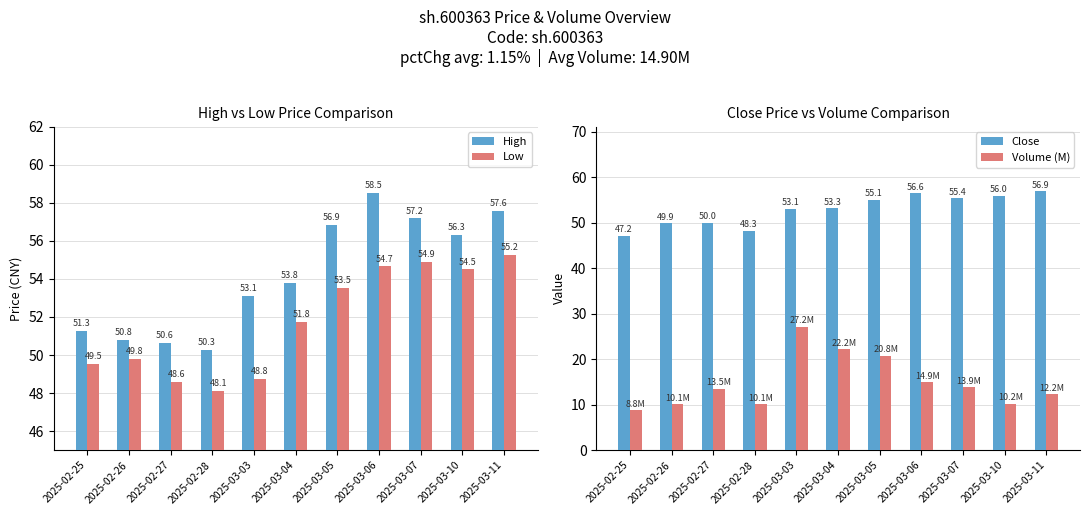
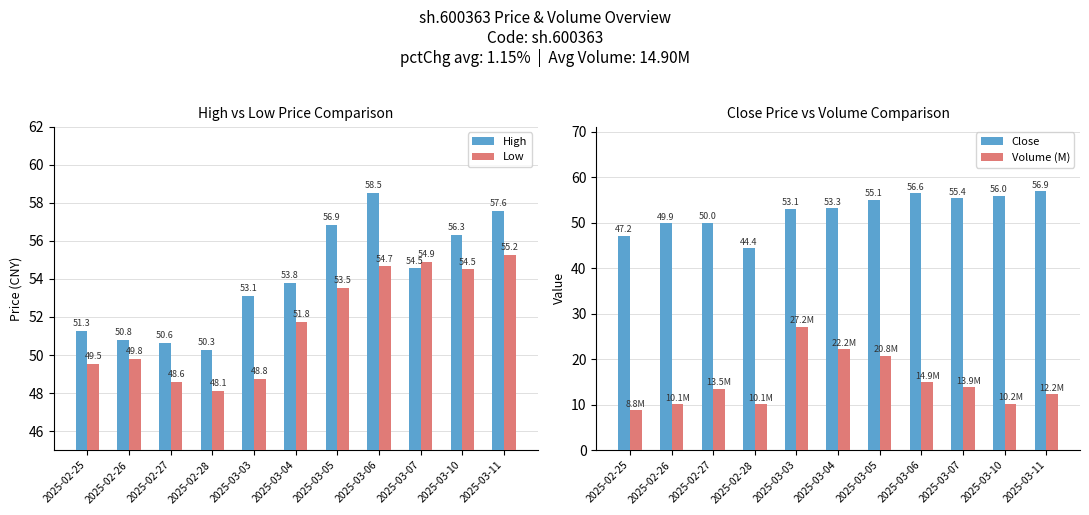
  {
    "High vs Low Price Comparison": {
      "High": {
        "2025-02-25": "51.3",
        "2025-02-26": "50.8",
        "2025-02-27": "50.6",
        "2025-02-28": "50.3",
        "2025-03-03": "53.1",
        "2025-03-04": "53.8",
        "2025-03-05": "56.9",
        "2025-03-06": "58.5",
-       "2025-03-07": "57.2",
+       "2025-03-07": "54.5",
        "2025-03-10": "56.3",
        "2025-03-11": "57.6"
      },
      "Low": {
        "2025-02-25": "49.5",
        "2025-02-26": "49.8",
        "2025-02-27": "48.6",
        "2025-02-28": "48.1",
        "2025-03-03": "48.8",
        "2025-03-04": "51.8",
        "2025-03-05": "53.5",
        "2025-03-06": "54.7",
        "2025-03-07": "54.9",
        "2025-03-10": "54.5",
        "2025-03-11": "55.2"
      }
    },
    "Close Price vs Volume Comparison": {
      "Close": {
        "2025-02-25": "47.2",
        "2025-02-26": "49.9",
        "2025-02-27": "50.0",
-       "2025-02-28": "48.3",
+       "2025-02-28": "44.4",
        "2025-03-03": "53.1",
        "2025-03-04": "53.3",
        "2025-03-05": "55.1",
        "2025-03-06": "56.6",
        "2025-03-07": "55.4",
        "2025-03-10": "56.0",
        "2025-03-11": "56.9"
      },
      "Volume (M)": {
        "2025-02-25": "8.8M",
        "2025-02-26": "10.1M",
        "2025-02-27": "13.5M",
        "2025-02-28": "10.1M",
        "2025-03-03": "27.2M",
        "2025-03-04": "22.2M",
        "2025-03-05": "20.8M",
        "2025-03-06": "14.9M",
        "2025-03-07": "13.9M",
        "2025-03-10": "10.2M",
        "2025-03-11": "12.2M"
      }
    }
  }
